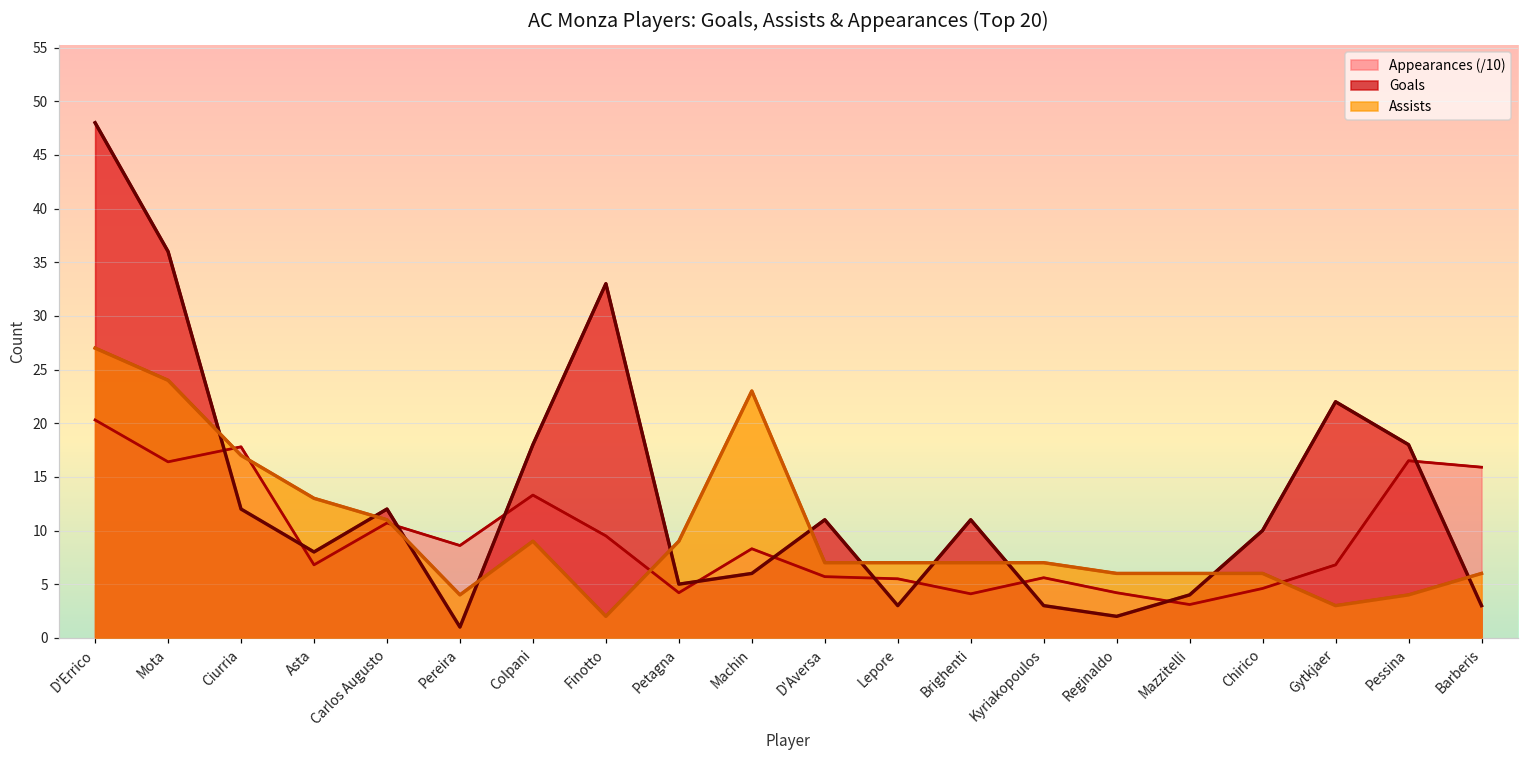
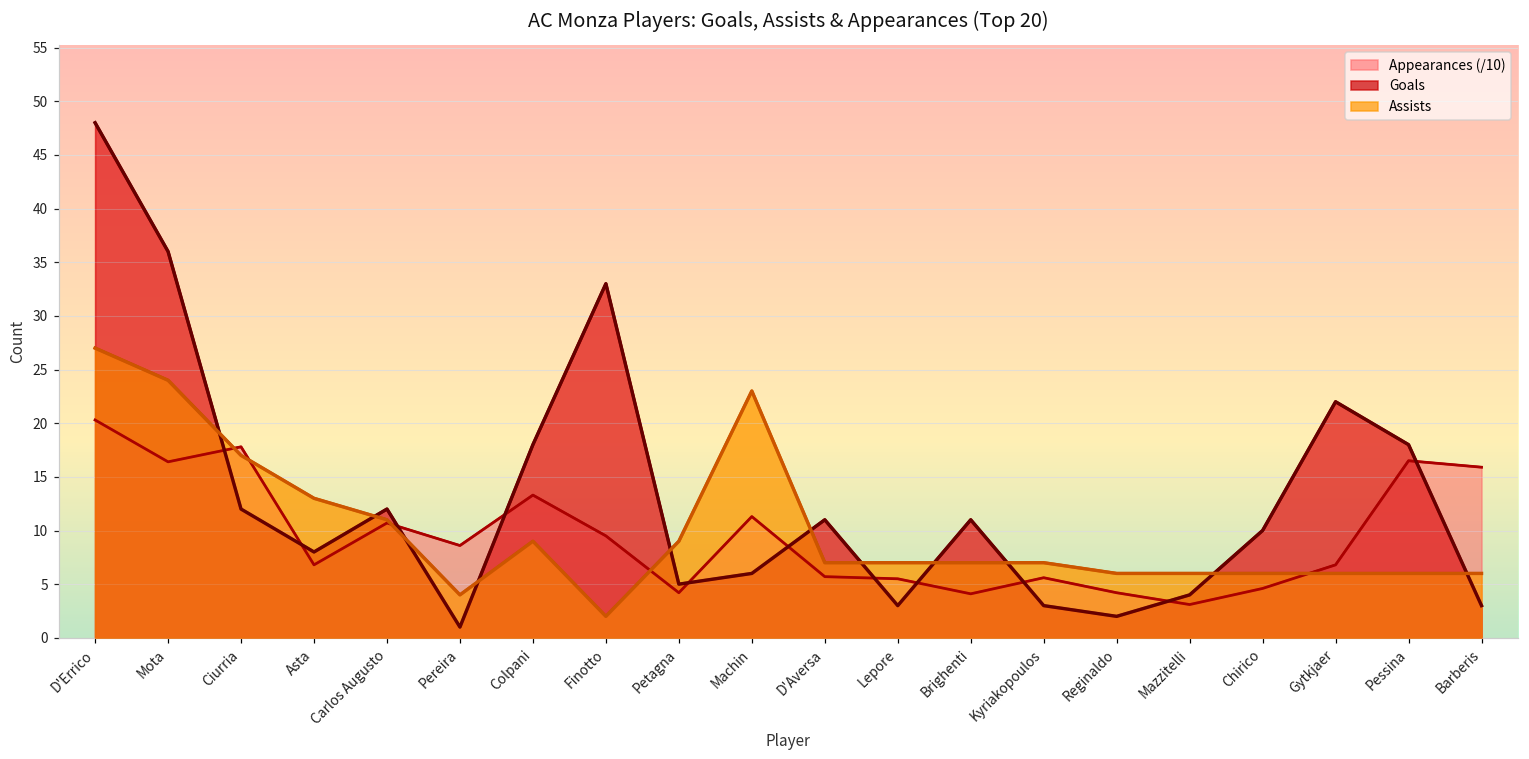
  {
    "Appearances (/10)": {
      "D'Errico": 20,
      "Mota": 16,
      "Ciurria": 18,
      "Asta": 7,
      "Carlos Augusto": 11,
      "Pereira": 9,
      "Colpani": 13,
      "Finotto": 10,
      "Petagna": 4,
-     "Machin": 8,
+     "Machin": 11,
      "D'Aversa": 6,
      "Lepore": 6,
      "Brighenti": 4,
      "Kyriakopoulos": 6,
      "Reginaldo": 4,
      "Mazzitelli": 3,
      "Chirico": 5,
      "Gytkjaer": 7,
      "Pessina": 17,
      "Barberis": 16
    },
    "Goals": {
      "D'Errico": 48,
      "Mota": 36,
      "Ciurria": 12,
      "Asta": 8,
      "Carlos Augusto": 12,
      "Pereira": 1,
      "Colpani": 18,
      "Finotto": 33,
      "Petagna": 5,
      "Machin": 6,
      "D'Aversa": 11,
      "Lepore": 3,
      "Brighenti": 11,
      "Kyriakopoulos": 3,
      "Reginaldo": 2,
      "Mazzitelli": 4,
      "Chirico": 10,
      "Gytkjaer": 22,
      "Pessina": 18,
      "Barberis": 3
    },
    "Assists": {
      "D'Errico": 27,
      "Mota": 24,
      "Ciurria": 17,
      "Asta": 13,
      "Carlos Augusto": 11,
      "Pereira": 4,
      "Colpani": 9,
      "Finotto": 2,
      "Petagna": 9,
      "Machin": 23,
      "D'Aversa": 7,
      "Lepore": 7,
      "Brighenti": 7,
      "Kyriakopoulos": 7,
      "Reginaldo": 6,
      "Mazzitelli": 6,
      "Chirico": 6,
-     "Gytkjaer": 3,
-     "Pessina": 4,
+     "Gytkjaer": 6,
+     "Pessina": 6,
      "Barberis": 6
    }
  }
